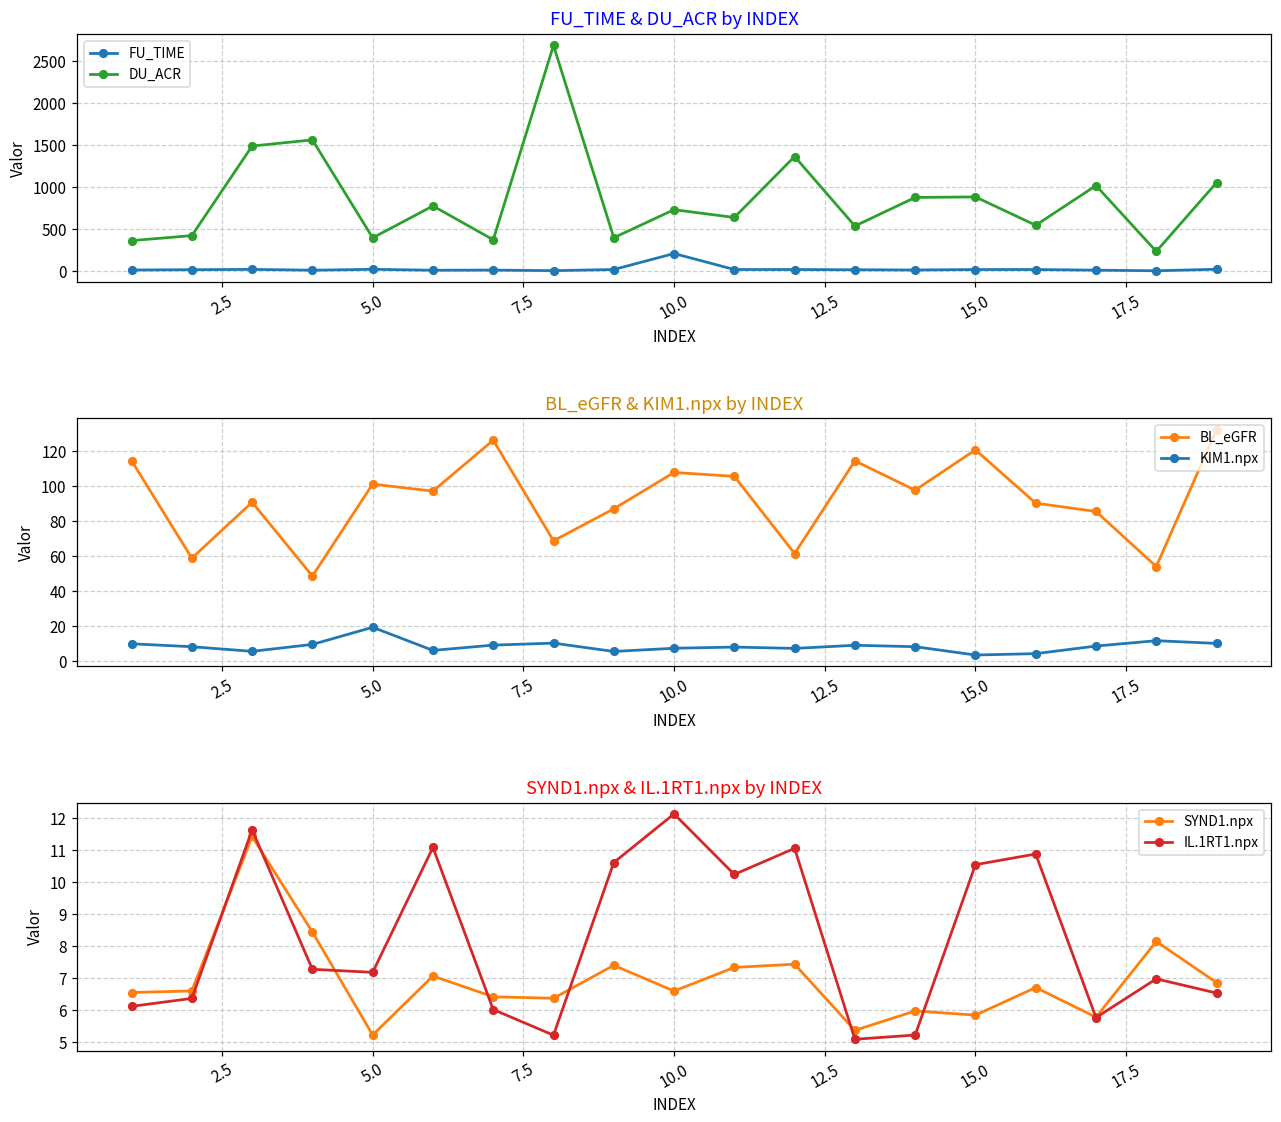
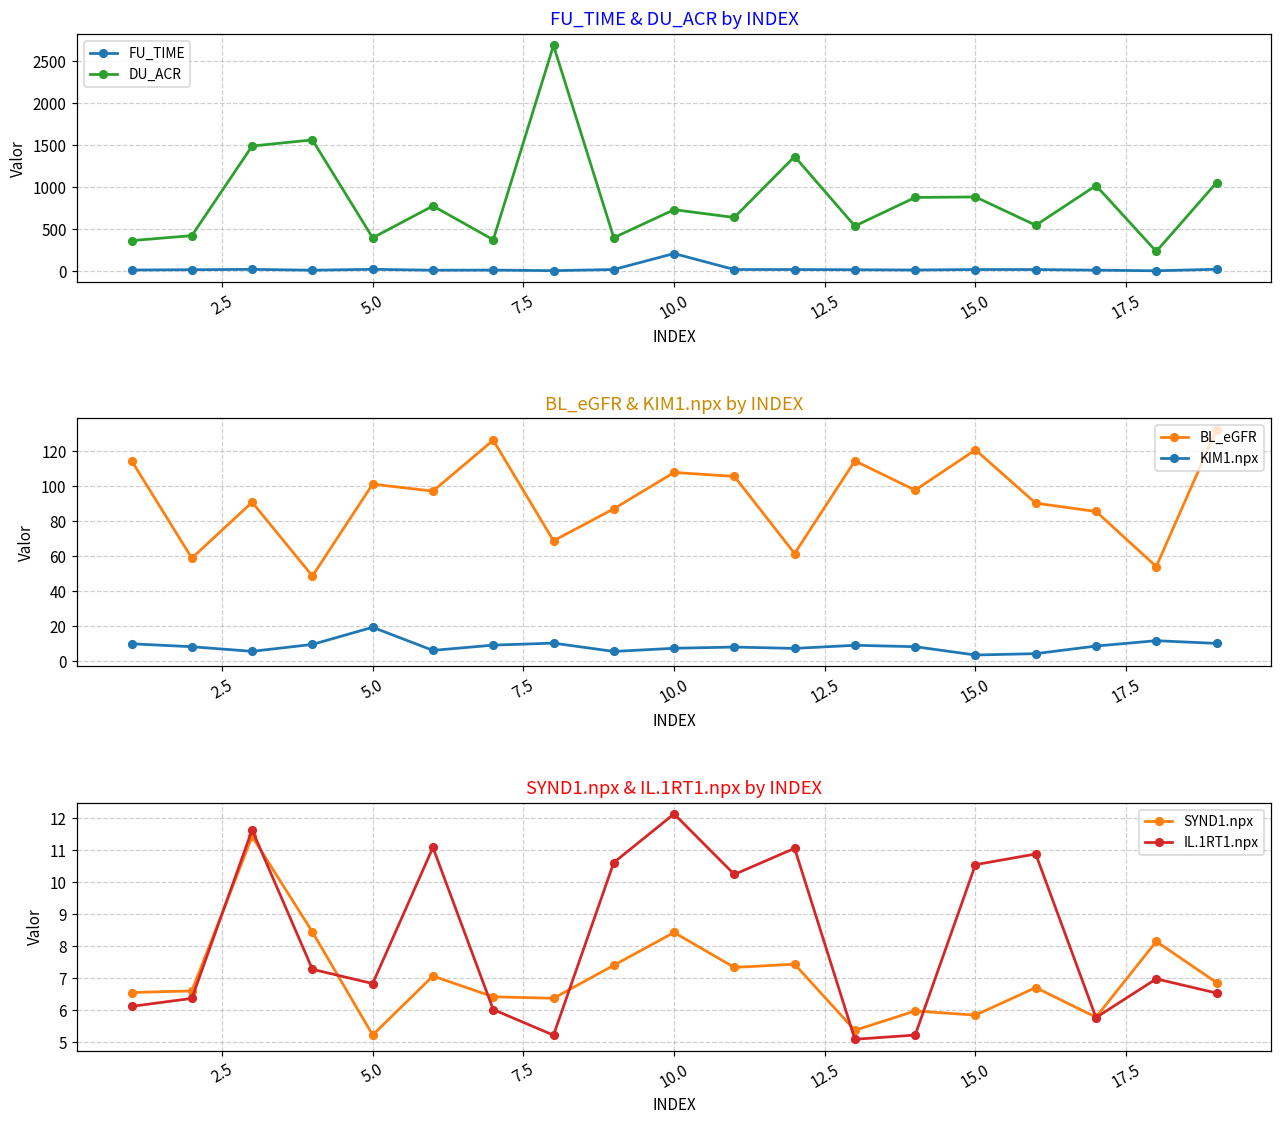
  {
    "FU_TIME & DU_ACR by INDEX": {
      "FU_TIME": {
        "5.0": 0,
        "10.0": 200,
        "15.0": 0
      },
      "DU_ACR": {
        "5.0": 400,
        "10.0": 700,
        "15.0": 900
      }
    },
    "BL_eGFR & KIM1.npx by INDEX": {
      "BL_eGFR": {
        "5.0": 101,
        "10.0": 108,
        "15.0": 121
      },
      "KIM1.npx": {
        "5.0": 19,
        "10.0": 8,
        "15.0": 4
      }
    },
    "SYND1.npx & IL.1RT1.npx by INDEX": {
      "SYND1.npx": {
        "5.0": 5.2,
-       "10.0": 6.6,
+       "10.0": 8.4,
        "15.0": 5.8
      },
      "IL.1RT1.npx": {
-       "5.0": 7.2,
+       "5.0": 6.8,
        "10.0": 12.1,
        "15.0": 10.5
      }
    }
  }
